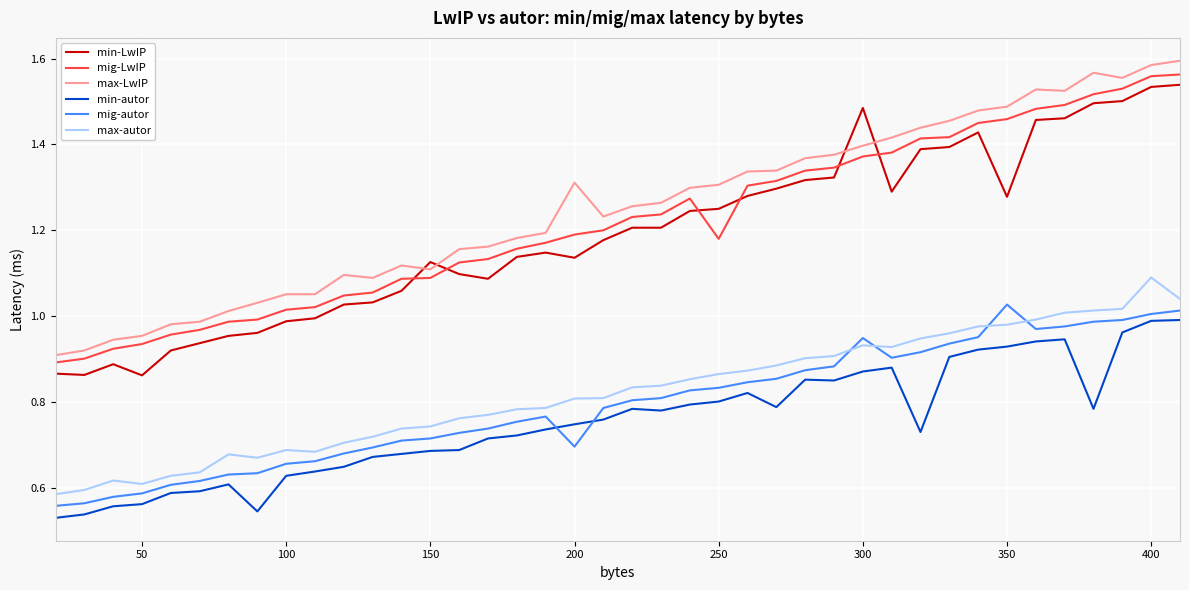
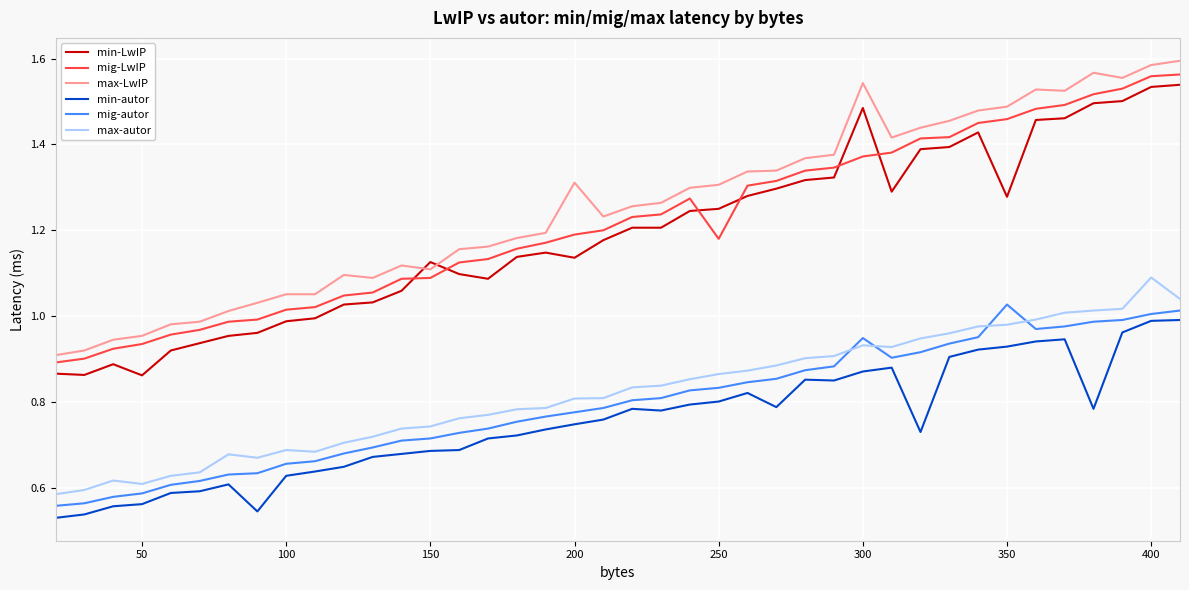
  {
    "min-LwIP": {
      "50": 0.86,
      "100": 0.99,
      "150": 1.13,
      "200": 1.14,
      "250": 1.25,
      "300": 1.49,
      "350": 1.28,
      "400": 1.53
    },
    "mig-LwIP": {
      "50": 0.94,
      "100": 1.02,
      "150": 1.09,
      "200": 1.19,
      "250": 1.18,
      "300": 1.37,
      "350": 1.46,
      "400": 1.56
    },
    "max-LwIP": {
      "50": 0.95,
      "100": 1.05,
      "150": 1.11,
      "200": 1.31,
      "250": 1.31,
-     "300": 1.40,
+     "300": 1.54,
      "350": 1.49,
      "400": 1.59
    },
    "min-autor": {
      "50": 0.56,
      "100": 0.63,
      "150": 0.69,
      "200": 0.75,
      "250": 0.80,
      "300": 0.87,
      "350": 0.93,
      "400": 0.99
    },
    "mig-autor": {
      "50": 0.59,
      "100": 0.66,
      "150": 0.72,
-     "200": 0.70,
+     "200": 0.78,
      "250": 0.83,
      "300": 0.95,
      "350": 1.03,
      "400": 1.01
    },
    "max-autor": {
      "50": 0.61,
      "100": 0.69,
      "150": 0.74,
      "200": 0.81,
      "250": 0.87,
      "300": 0.93,
      "350": 0.98,
      "400": 1.09
    }
  }
